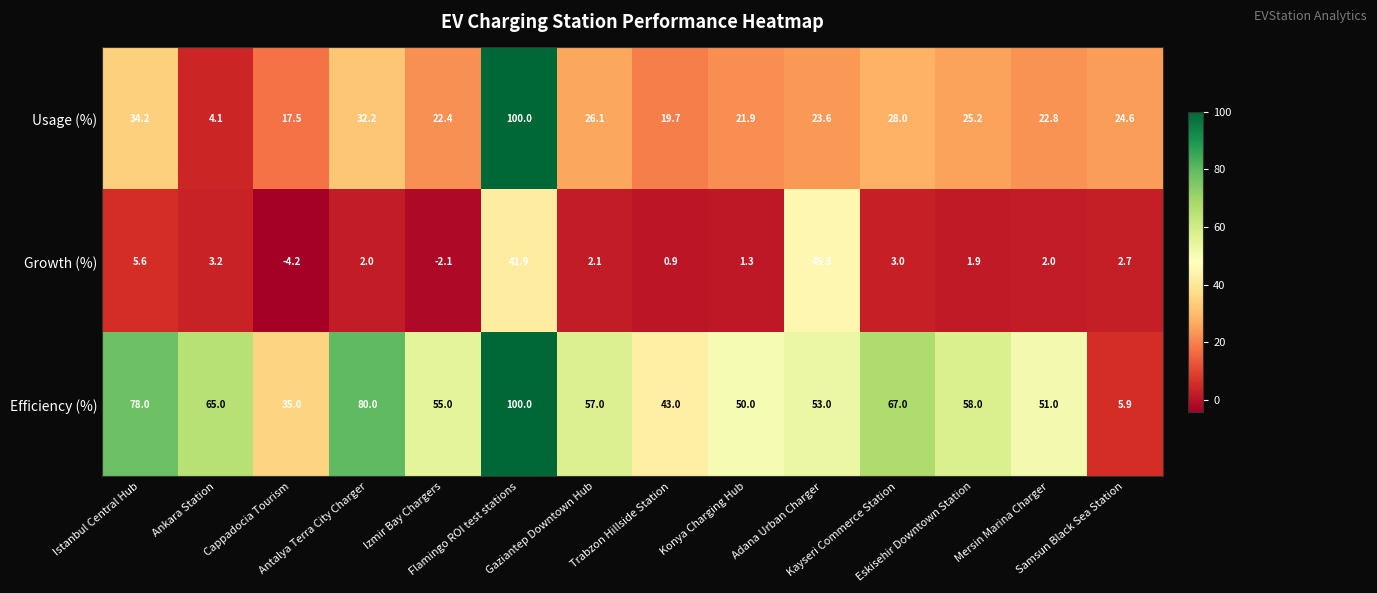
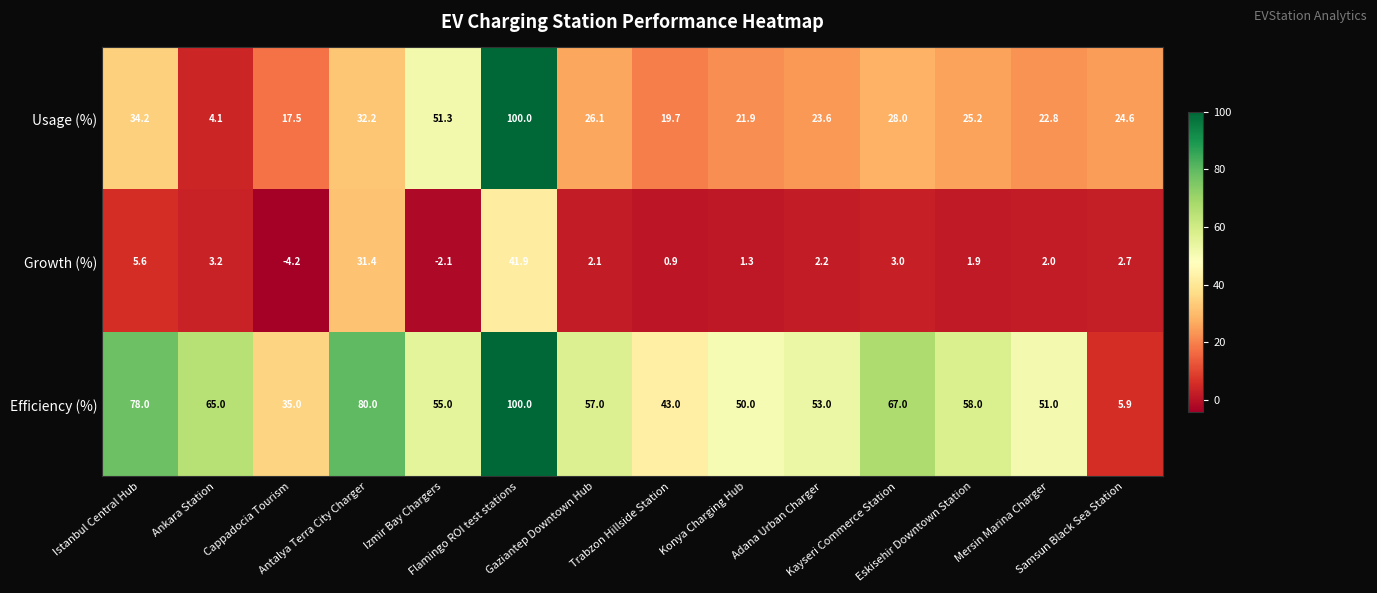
  {
    "Usage (%)": {
      "Istanbul Central Hub": 34.2,
      "Ankara Station": 4.1,
      "Cappadocia Tourism": 17.5,
      "Antalya Terra City Charger": 32.2,
-     "Izmir Bay Chargers": 22.4,
+     "Izmir Bay Chargers": 51.3,
      "Flamingo ROI test stations": 100.0,
      "Gaziantep Downtown Hub": 26.1,
      "Trabzon Hillside Station": 19.7,
      "Konya Charging Hub": 21.9,
      "Adana Urban Charger": 23.6,
      "Kayseri Commerce Station": 28.0,
      "Eskisehir Downtown Station": 25.2,
      "Mersin Marina Charger": 22.8,
      "Samsun Black Sea Station": 24.6
    },
    "Growth (%)": {
      "Istanbul Central Hub": 5.6,
      "Ankara Station": 3.2,
      "Cappadocia Tourism": -4.2,
-     "Antalya Terra City Charger": 2.0,
+     "Antalya Terra City Charger": 31.4,
      "Izmir Bay Chargers": -2.1,
      "Flamingo ROI test stations": 41.9,
      "Gaziantep Downtown Hub": 2.1,
      "Trabzon Hillside Station": 0.9,
      "Konya Charging Hub": 1.3,
-     "Adana Urban Charger": 45.3,
+     "Adana Urban Charger": 2.2,
      "Kayseri Commerce Station": 3.0,
      "Eskisehir Downtown Station": 1.9,
      "Mersin Marina Charger": 2.0,
      "Samsun Black Sea Station": 2.7
    },
    "Efficiency (%)": {
      "Istanbul Central Hub": 78.0,
      "Ankara Station": 65.0,
      "Cappadocia Tourism": 35.0,
      "Antalya Terra City Charger": 80.0,
      "Izmir Bay Chargers": 55.0,
      "Flamingo ROI test stations": 100.0,
      "Gaziantep Downtown Hub": 57.0,
      "Trabzon Hillside Station": 43.0,
      "Konya Charging Hub": 50.0,
      "Adana Urban Charger": 53.0,
      "Kayseri Commerce Station": 67.0,
      "Eskisehir Downtown Station": 58.0,
      "Mersin Marina Charger": 51.0,
      "Samsun Black Sea Station": 5.9
    }
  }
